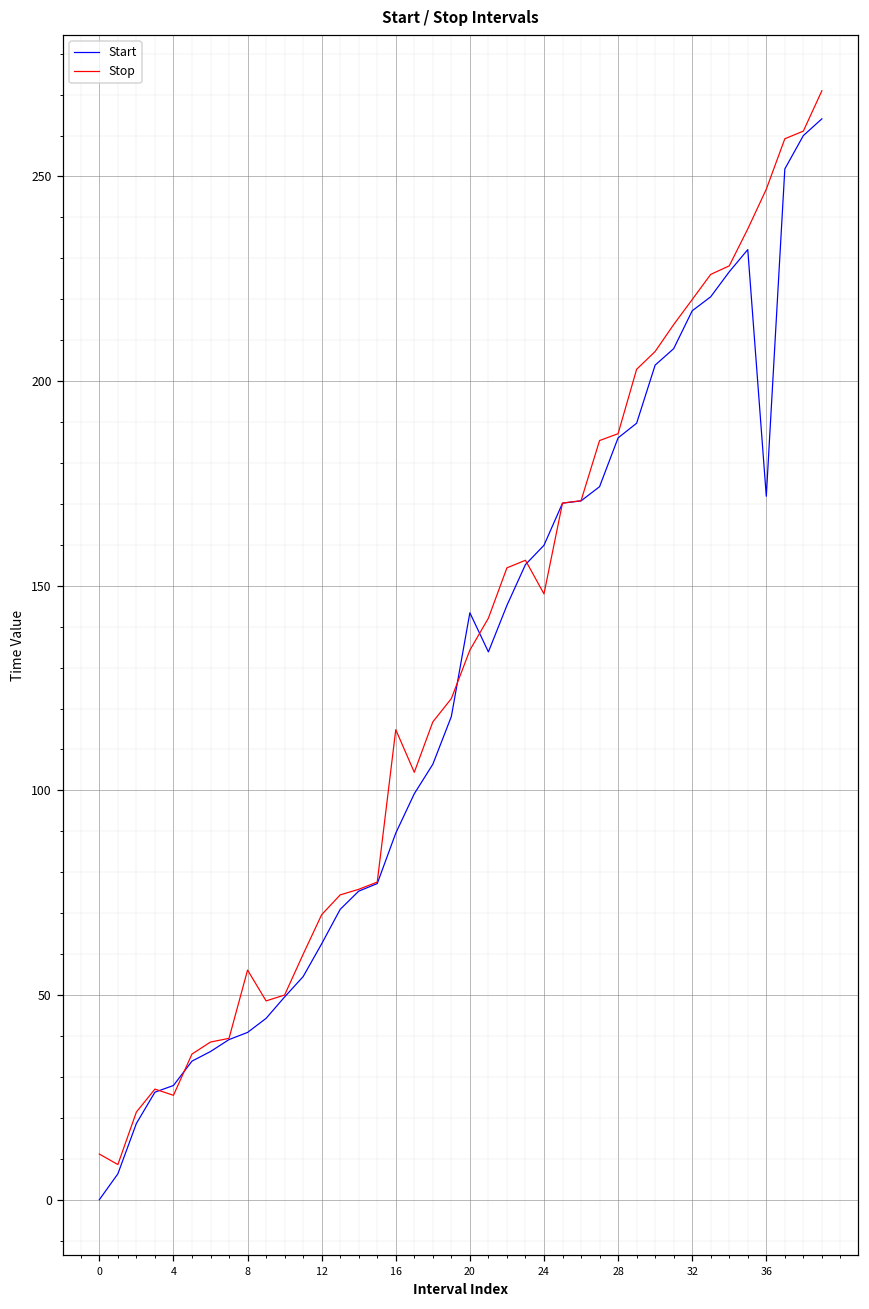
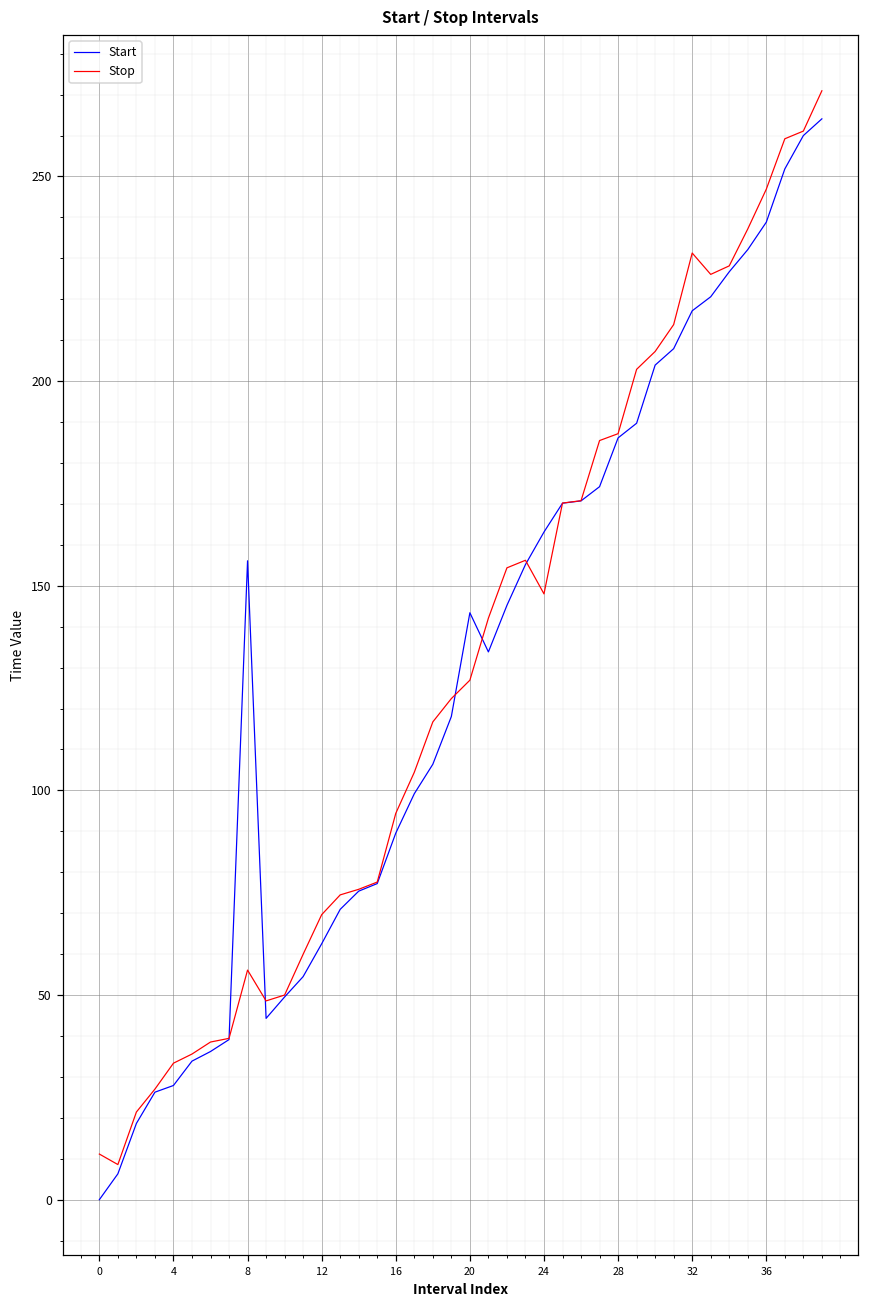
  {
    "Start": {
      "0": 0,
      "4": 28,
-     "8": 41,
+     "8": 156,
      "12": 63,
      "16": 90,
      "20": 143,
-     "24": 160,
+     "24": 163,
      "28": 186,
      "32": 217,
-     "36": 172
+     "36": 239
    },
    "Stop": {
      "0": 11,
-     "4": 26,
+     "4": 33,
      "8": 56,
      "12": 70,
-     "16": 115,
-     "20": 134,
+     "16": 94,
+     "20": 127,
      "24": 148,
      "28": 187,
-     "32": 220,
+     "32": 231,
      "36": 247
    }
  }
